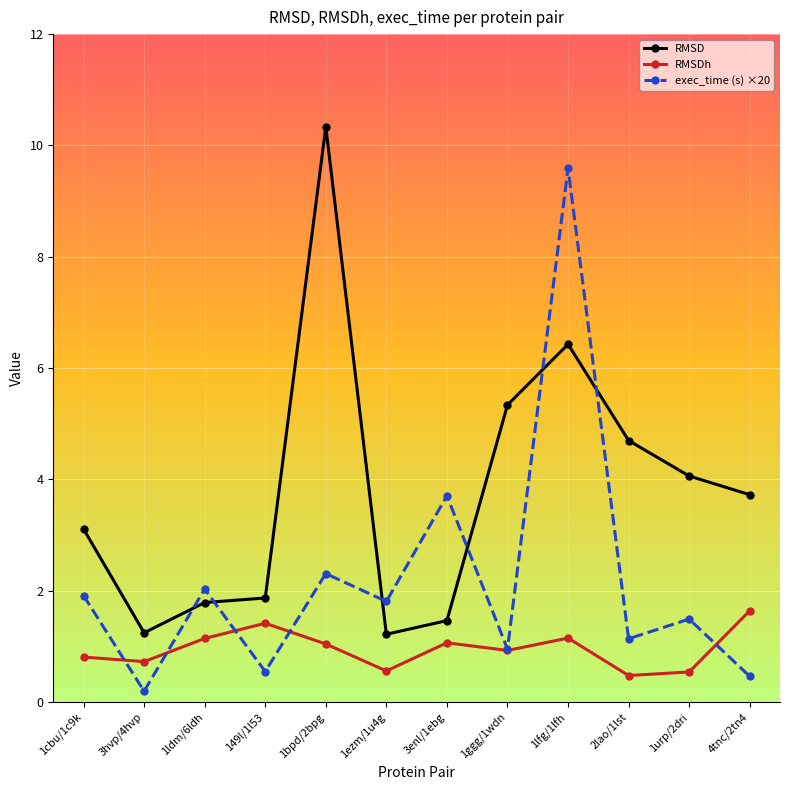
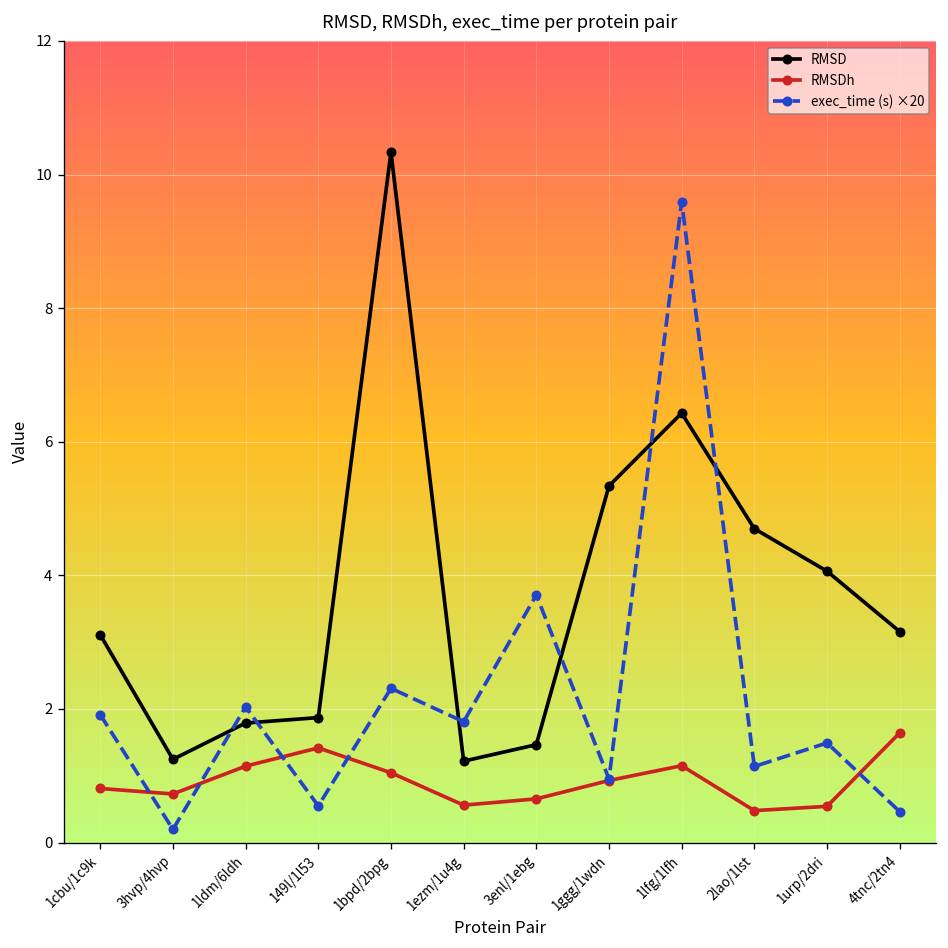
  {
    "RMSD": {
      "1cbu/1c9k": 3.1,
      "3hvp/4hvp": 1.2,
      "1ldm/6ldh": 1.8,
      "149l/1l53": 1.9,
      "1bpd/2bpg": 10.3,
      "1ezm/1u4g": 1.2,
      "3enl/1ebg": 1.5,
      "1ggg/1wdn": 5.3,
      "1lfg/1lfh": 6.4,
      "2lao/1lst": 4.7,
      "1urp/2dri": 4.1,
-     "4tnc/2tn4": 3.7
+     "4tnc/2tn4": 3.2
    },
    "RMSDh": {
      "1cbu/1c9k": 0.8,
      "3hvp/4hvp": 0.7,
      "1ldm/6ldh": 1.1,
      "149l/1l53": 1.4,
      "1bpd/2bpg": 1.0,
      "1ezm/1u4g": 0.6,
-     "3enl/1ebg": 1.1,
+     "3enl/1ebg": 0.7,
      "1lfg/1lfh": 1.2,
      "2lao/1lst": 0.5,
      "1urp/2dri": 0.5,
      "4tnc/2tn4": 1.6
    },
    "exec_time (s) ×20": {
      "1cbu/1c9k": 1.9,
      "3hvp/4hvp": 0.2,
      "1ldm/6ldh": 2.0,
      "149l/1l53": 0.5,
      "1bpd/2bpg": 2.3,
      "1ezm/1u4g": 1.8,
      "3enl/1ebg": 3.7,
      "1lfg/1lfh": 9.6,
      "2lao/1lst": 1.1,
      "1urp/2dri": 1.5,
      "4tnc/2tn4": 0.5
    }
  }
